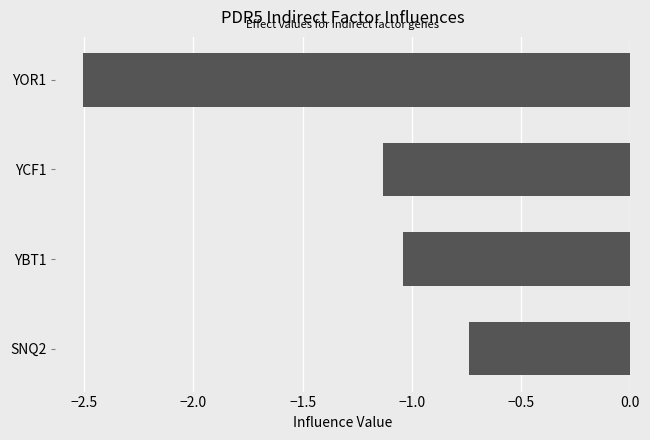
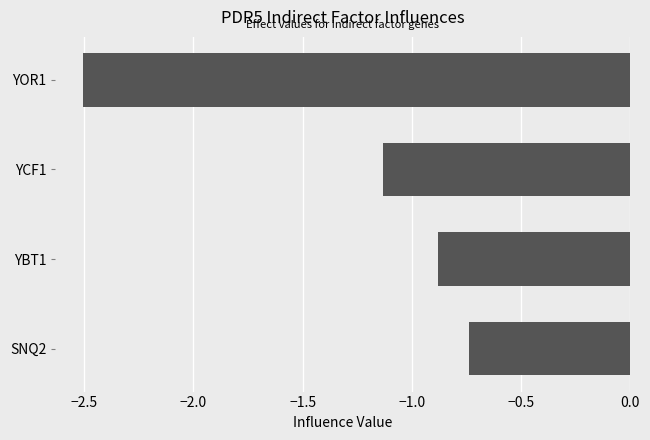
  {
    "YOR1": -2.51,
    "YCF1": -1.13,
-   "YBT1": -1.04,
+   "YBT1": -0.88,
    "SNQ2": -0.74
  }
